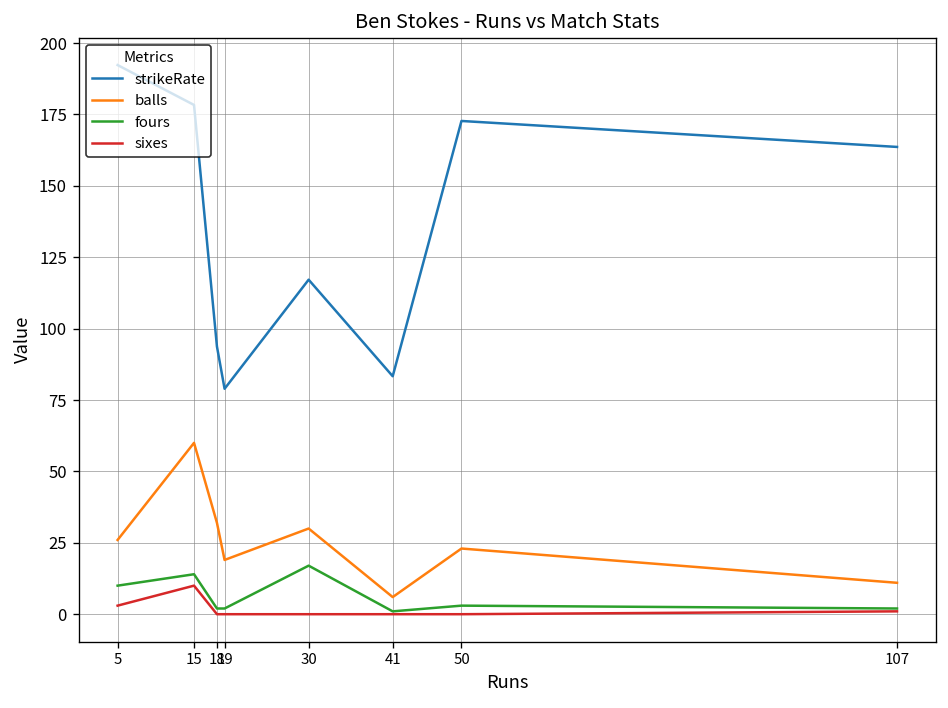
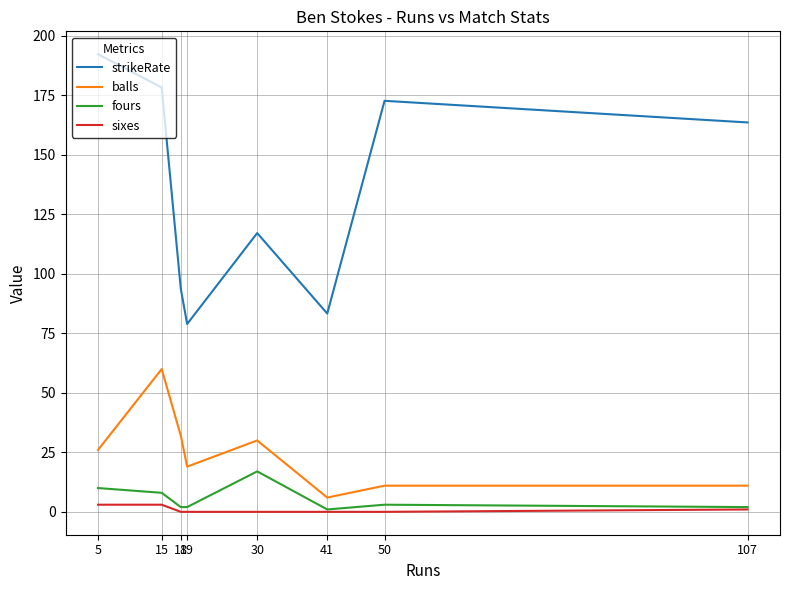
  {
    "strikeRate": {
      "30": 117,
      "41": 83,
      "50": 173,
      "107": 164
    },
    "balls": {
      "5": 26,
      "15": 60,
      "30": 30,
      "41": 6,
-     "50": 23,
+     "50": 11,
      "107": 11
    },
    "fours": {
      "5": 10,
-     "15": 14,
+     "15": 8,
      "30": 17,
      "50": 3
    },
    "sixes": {
      "5": 3,
-     "15": 10,
+     "15": 3,
      "30": 0,
      "50": 0
    }
  }
